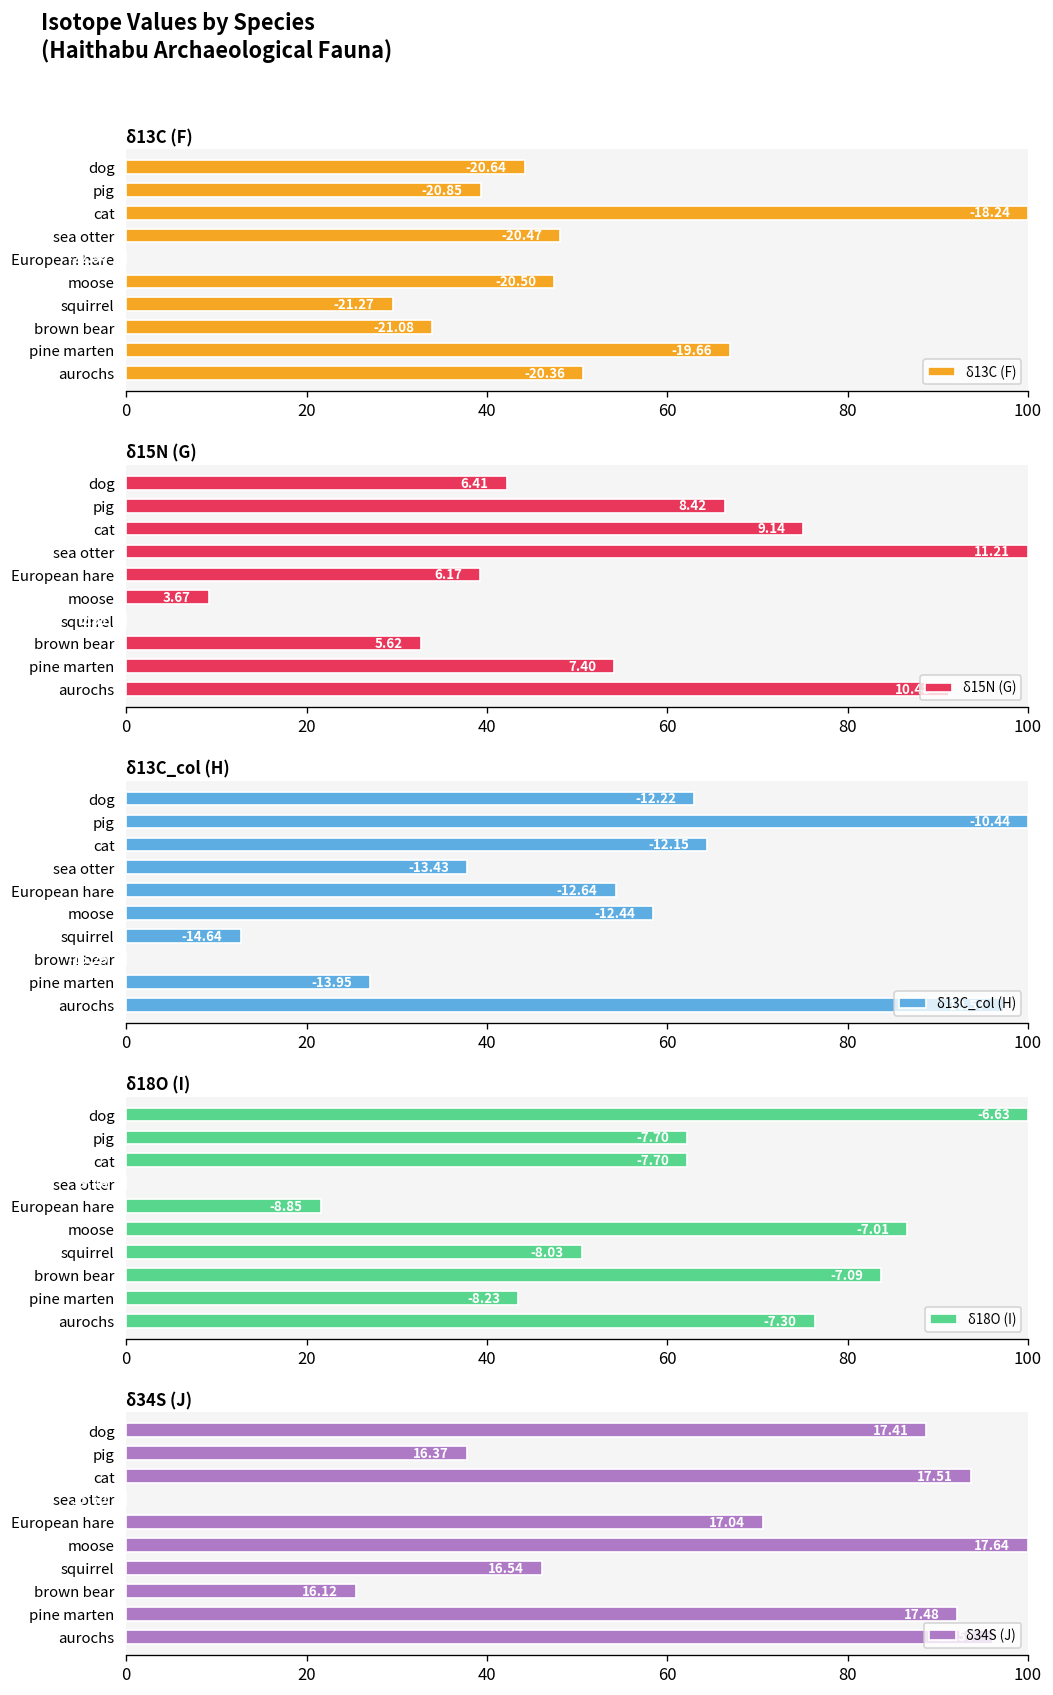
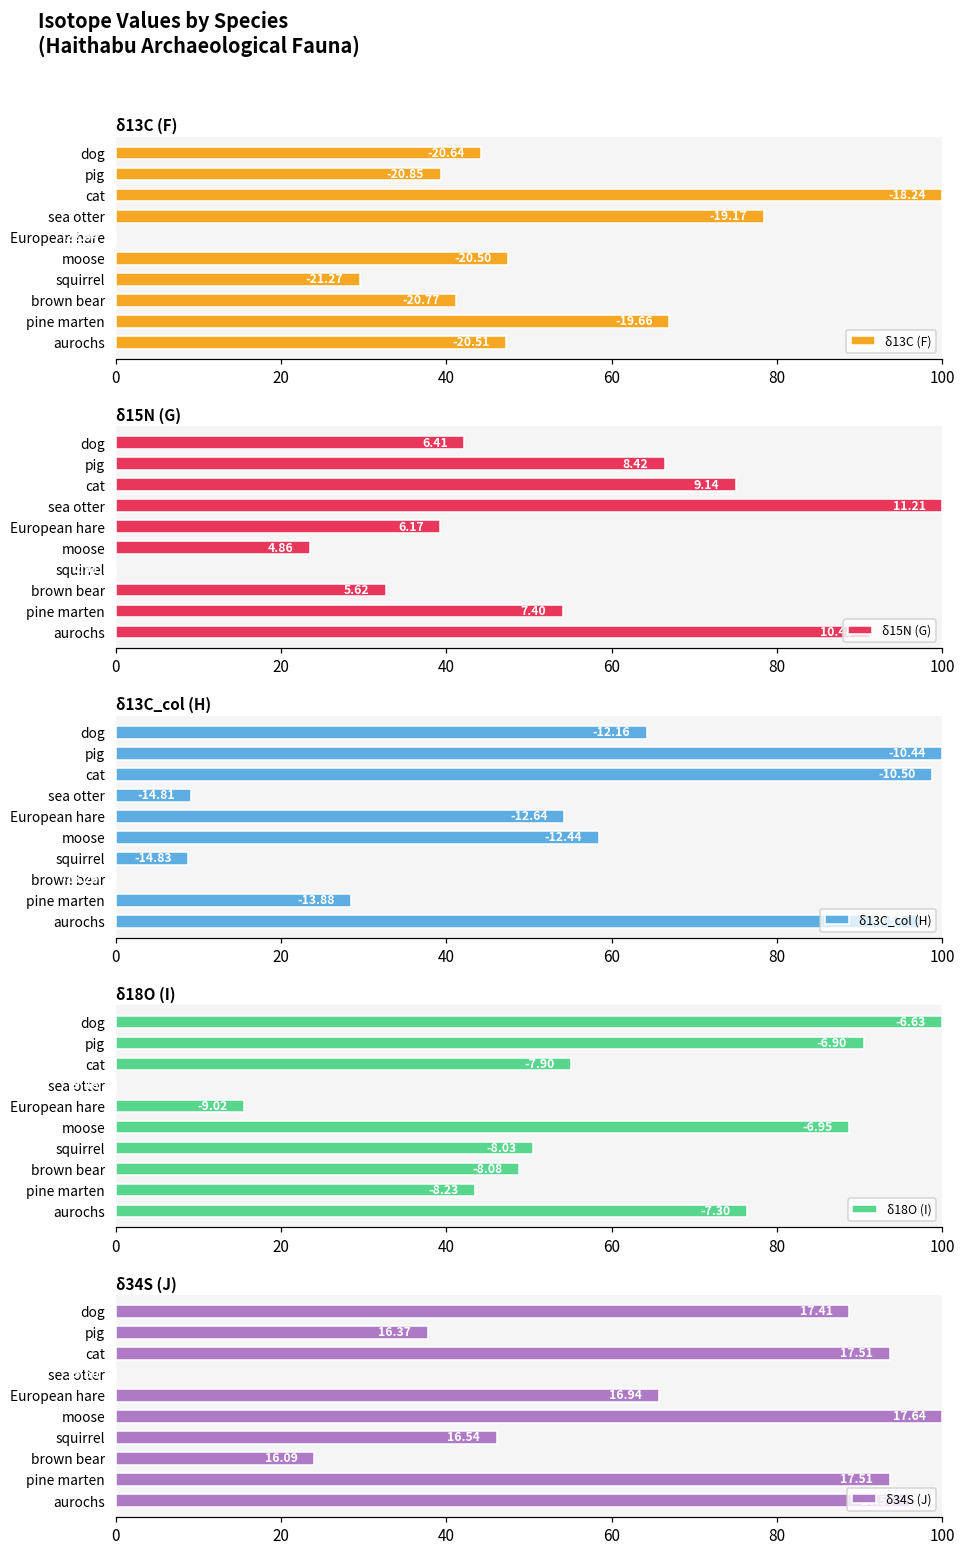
  {
    "δ13C (F)": {
-     "sea otter": -20.47,
-     "brown bear": -21.08,
-     "aurochs": -20.36
+     "sea otter": -19.17,
+     "brown bear": -20.77,
+     "aurochs": -20.51
    },
    "δ15N (G)": {
-     "moose": 3.67
+     "moose": 4.86
    },
    "δ13C_col (H)": {
-     "dog": -12.22,
-     "cat": -12.15,
-     "sea otter": -13.43,
-     "squirrel": -14.64,
-     "pine marten": -13.95
+     "dog": -12.16,
+     "cat": -10.50,
+     "sea otter": -14.81,
+     "squirrel": -14.83,
+     "pine marten": -13.88
    },
    "δ18O (I)": {
-     "pig": -7.70,
-     "cat": -7.70,
-     "European hare": -8.85,
-     "moose": -7.01,
-     "brown bear": -7.09
+     "pig": -6.90,
+     "cat": -7.90,
+     "European hare": -9.02,
+     "moose": -6.95,
+     "brown bear": -8.08
    },
    "δ34S (J)": {
-     "European hare": 17.04,
-     "brown bear": 16.12,
-     "pine marten": 17.48
+     "European hare": 16.94,
+     "brown bear": 16.09,
+     "pine marten": 17.51
    }
  }
